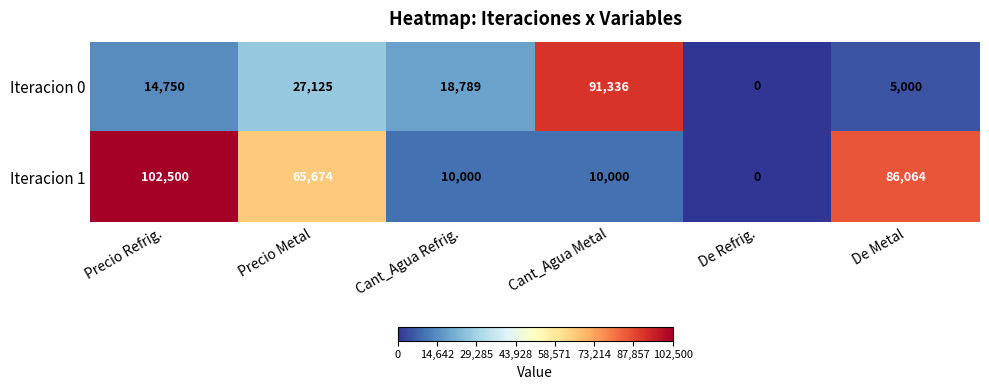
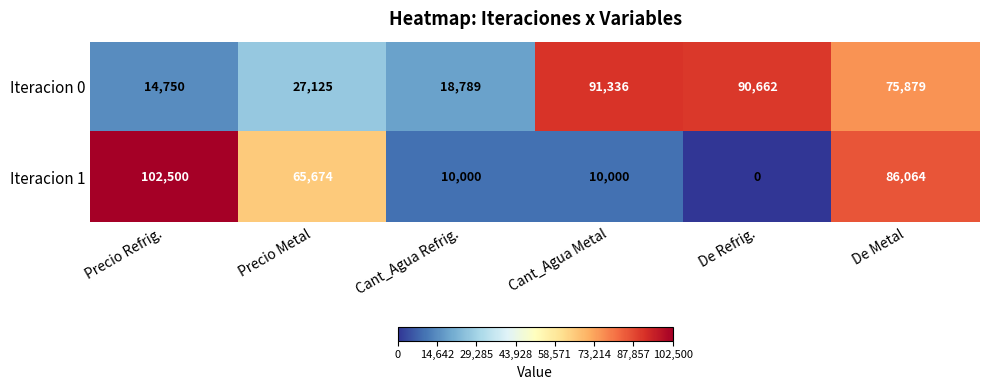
  {
    "Iteracion 0": {
      "Precio Refrig.": "14,750",
      "Precio Metal": "27,125",
      "Cant_Agua Refrig.": "18,789",
      "Cant_Agua Metal": "91,336",
-     "De Refrig.": "0",
-     "De Metal": "5,000"
+     "De Refrig.": "90,662",
+     "De Metal": "75,879"
    },
    "Iteracion 1": {
      "Precio Refrig.": "102,500",
      "Precio Metal": "65,674",
      "Cant_Agua Refrig.": "10,000",
      "Cant_Agua Metal": "10,000",
      "De Refrig.": "0",
      "De Metal": "86,064"
    }
  }
